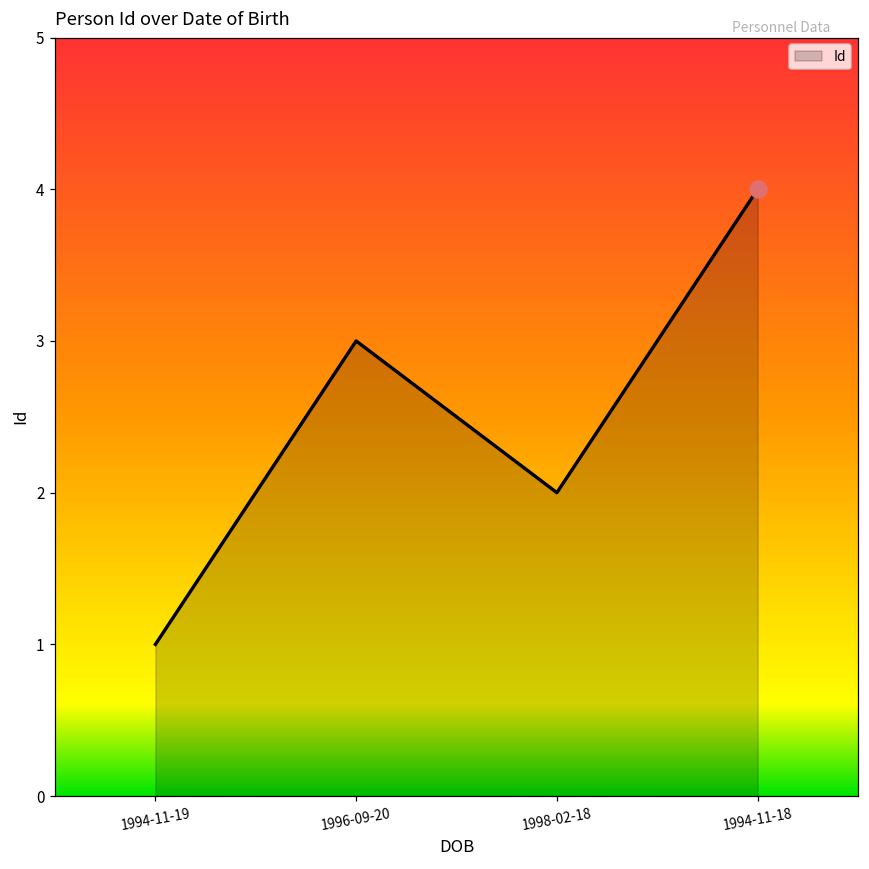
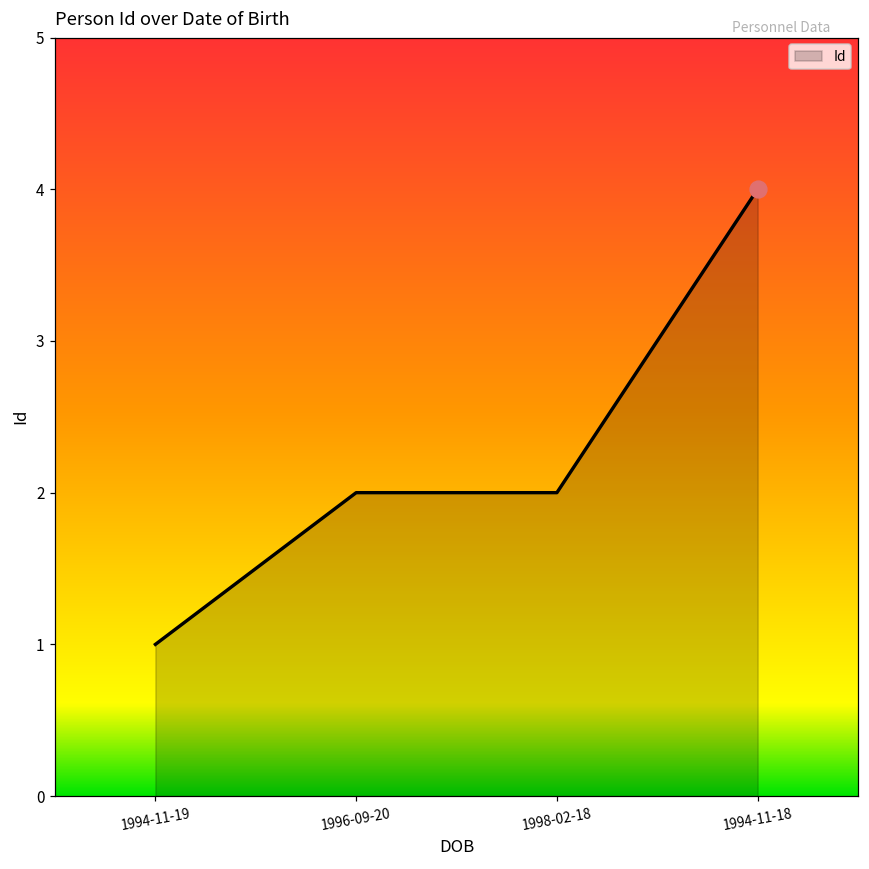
  {
    "Id": {
      "1994-11-19": 1,
-     "1996-09-20": 3,
+     "1996-09-20": 2,
      "1998-02-18": 2
    }
  }
